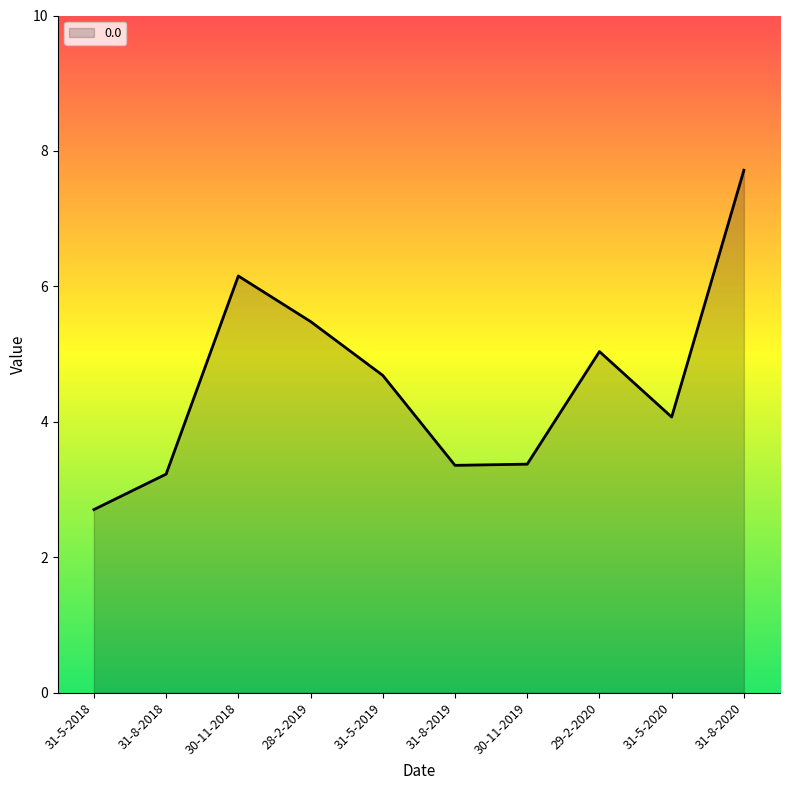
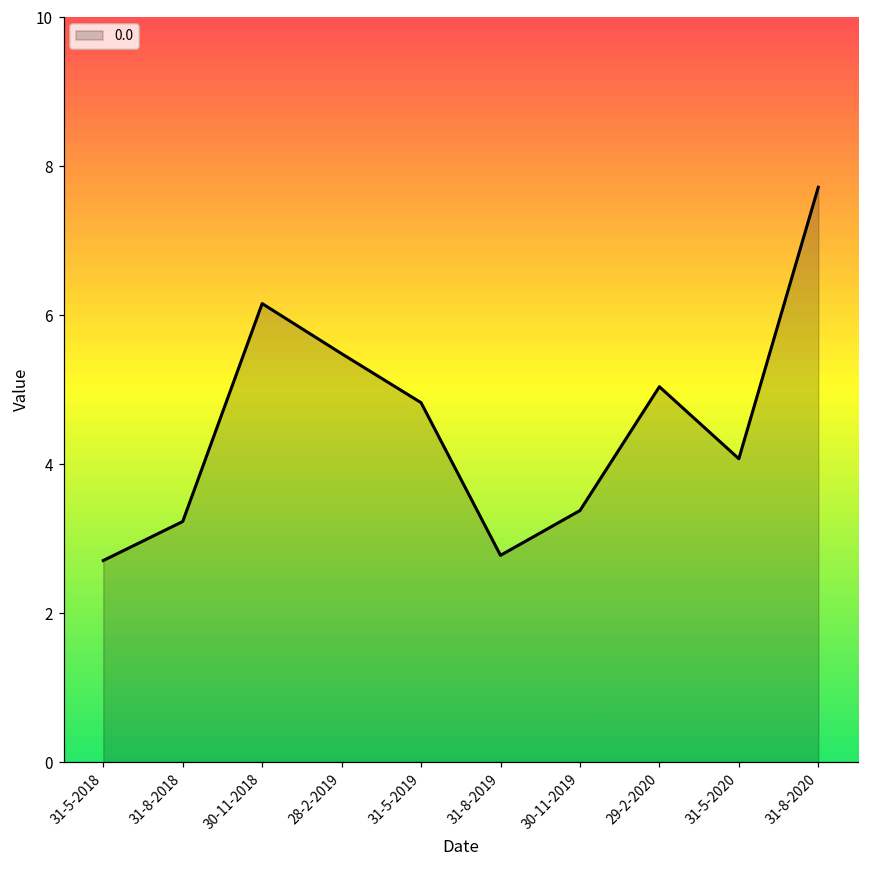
  {
    "31-5-2018": 2.7,
    "31-8-2018": 3.2,
    "30-11-2018": 6.2,
    "28-2-2019": 5.5,
-   "31-5-2019": 4.7,
-   "31-8-2019": 3.4,
+   "31-5-2019": 4.8,
+   "31-8-2019": 2.8,
    "30-11-2019": 3.4,
    "29-2-2020": 5.0,
    "31-5-2020": 4.1,
    "31-8-2020": 7.7
  }
